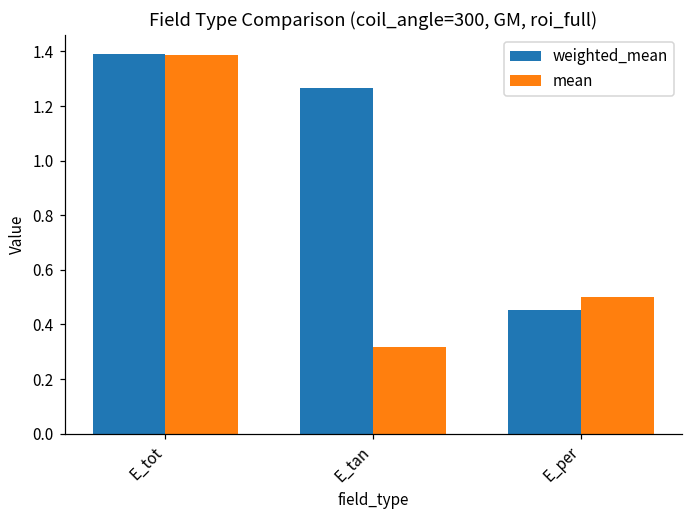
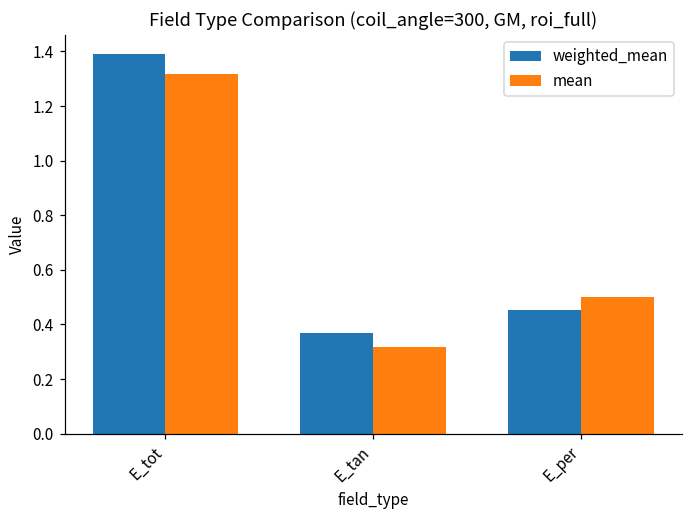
  {
    "weighted_mean": {
      "E_tot": 1.39,
-     "E_tan": 1.27,
+     "E_tan": 0.37,
      "E_per": 0.45
    },
    "mean": {
-     "E_tot": 1.39,
+     "E_tot": 1.32,
      "E_tan": 0.32,
      "E_per": 0.50
    }
  }
